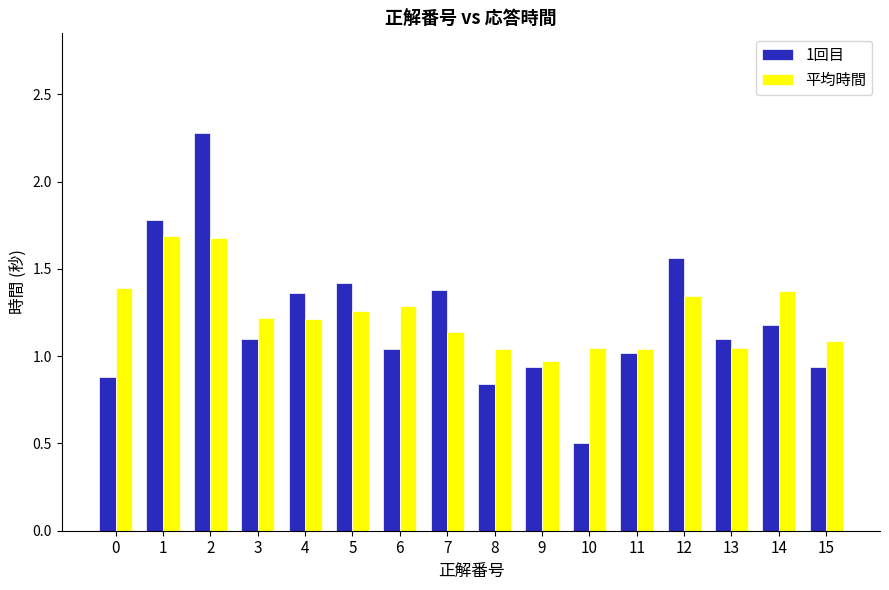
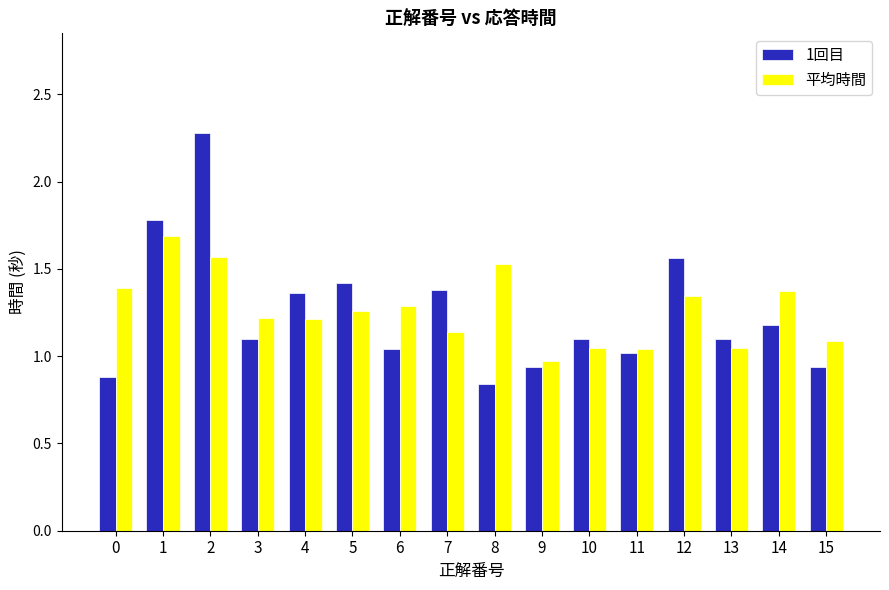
  {
    "1回目": {
      "0": 0.88,
      "1": 1.78,
      "2": 2.28,
      "3": 1.1,
      "4": 1.36,
      "5": 1.42,
      "6": 1.04,
      "7": 1.38,
      "8": 0.84,
      "9": 0.94,
-     "10": 0.5,
+     "10": 1.1,
      "11": 1.02,
      "12": 1.56,
      "13": 1.1,
      "14": 1.18,
      "15": 0.94
    },
    "平均時間": {
      "0": 1.39,
      "1": 1.69,
-     "2": 1.68,
+     "2": 1.57,
      "3": 1.22,
      "4": 1.21,
      "5": 1.26,
      "6": 1.29,
      "7": 1.14,
-     "8": 1.04,
+     "8": 1.53,
      "9": 0.97,
      "10": 1.05,
      "11": 1.04,
      "12": 1.35,
      "13": 1.05,
      "14": 1.37,
      "15": 1.09
    }
  }
